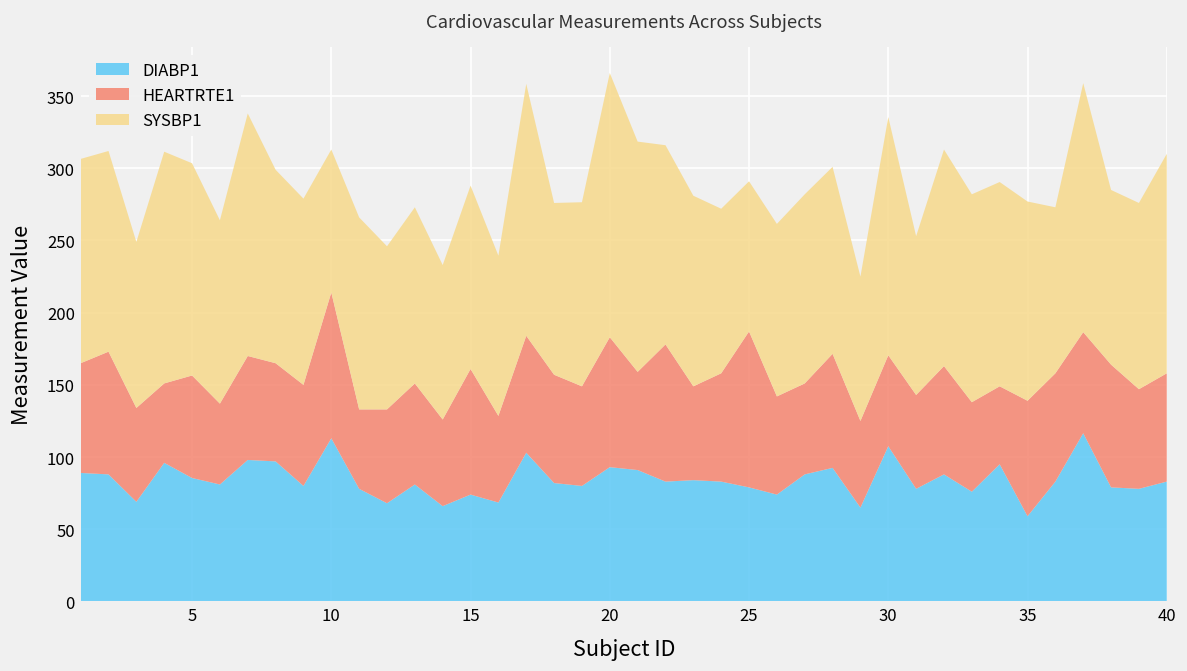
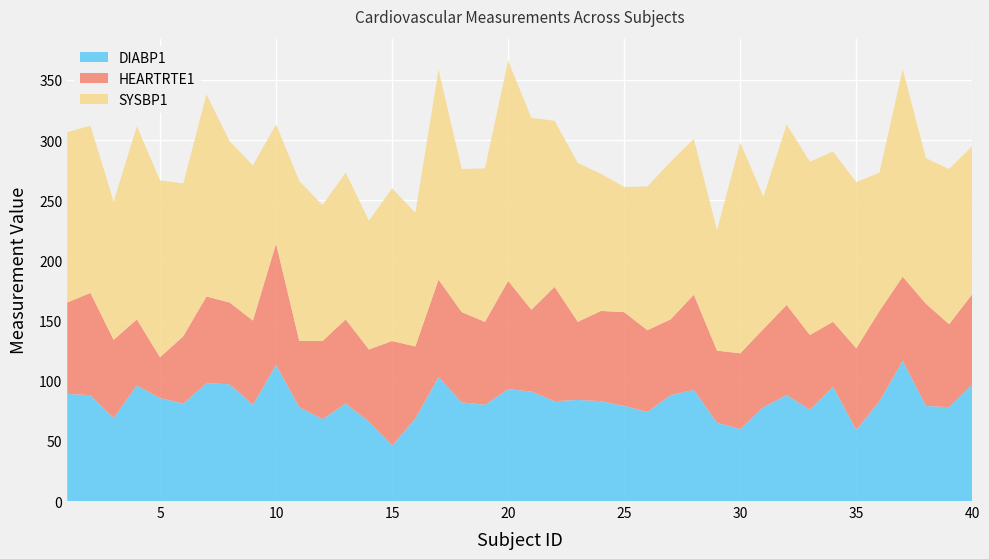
  {
    "DIABP1": {
      "5": 86,
      "10": 113,
-     "15": 74,
+     "15": 46,
      "20": 93,
      "25": 79,
-     "30": 108,
+     "30": 60,
      "35": 59,
-     "40": 83
+     "40": 97
    },
    "HEARTRTE1": {
-     "5": 71,
+     "5": 34,
      "10": 101,
      "15": 87,
      "20": 90,
-     "25": 108,
+     "25": 78,
      "30": 63,
-     "35": 80,
+     "35": 68,
      "40": 75
    },
    "SYSBP1": {
      "5": 147,
      "10": 99,
      "15": 127,
      "20": 183,
      "25": 104,
-     "30": 165,
+     "30": 175,
      "35": 138,
-     "40": 152
+     "40": 123
    }
  }
